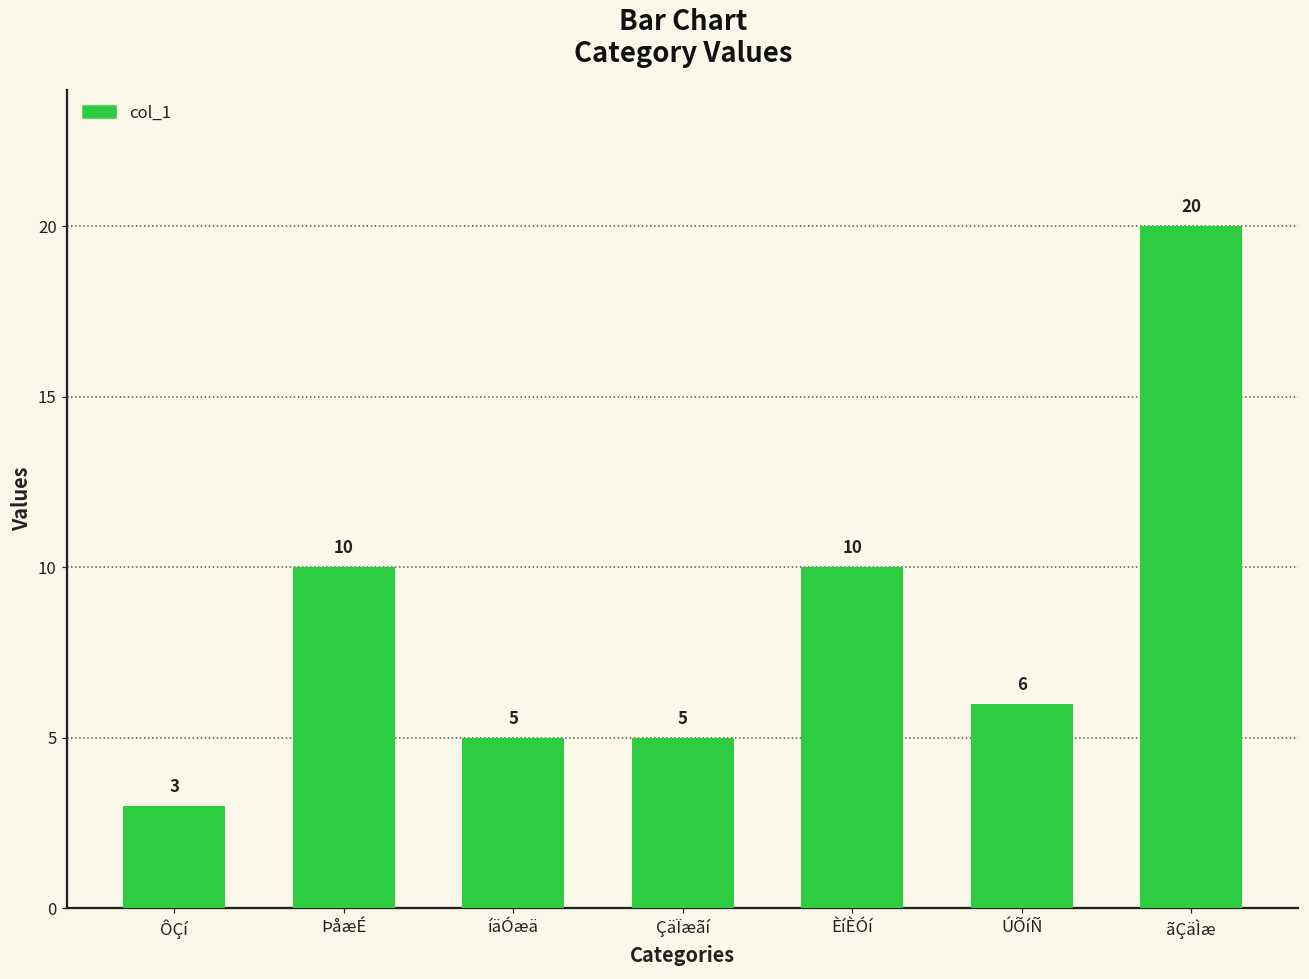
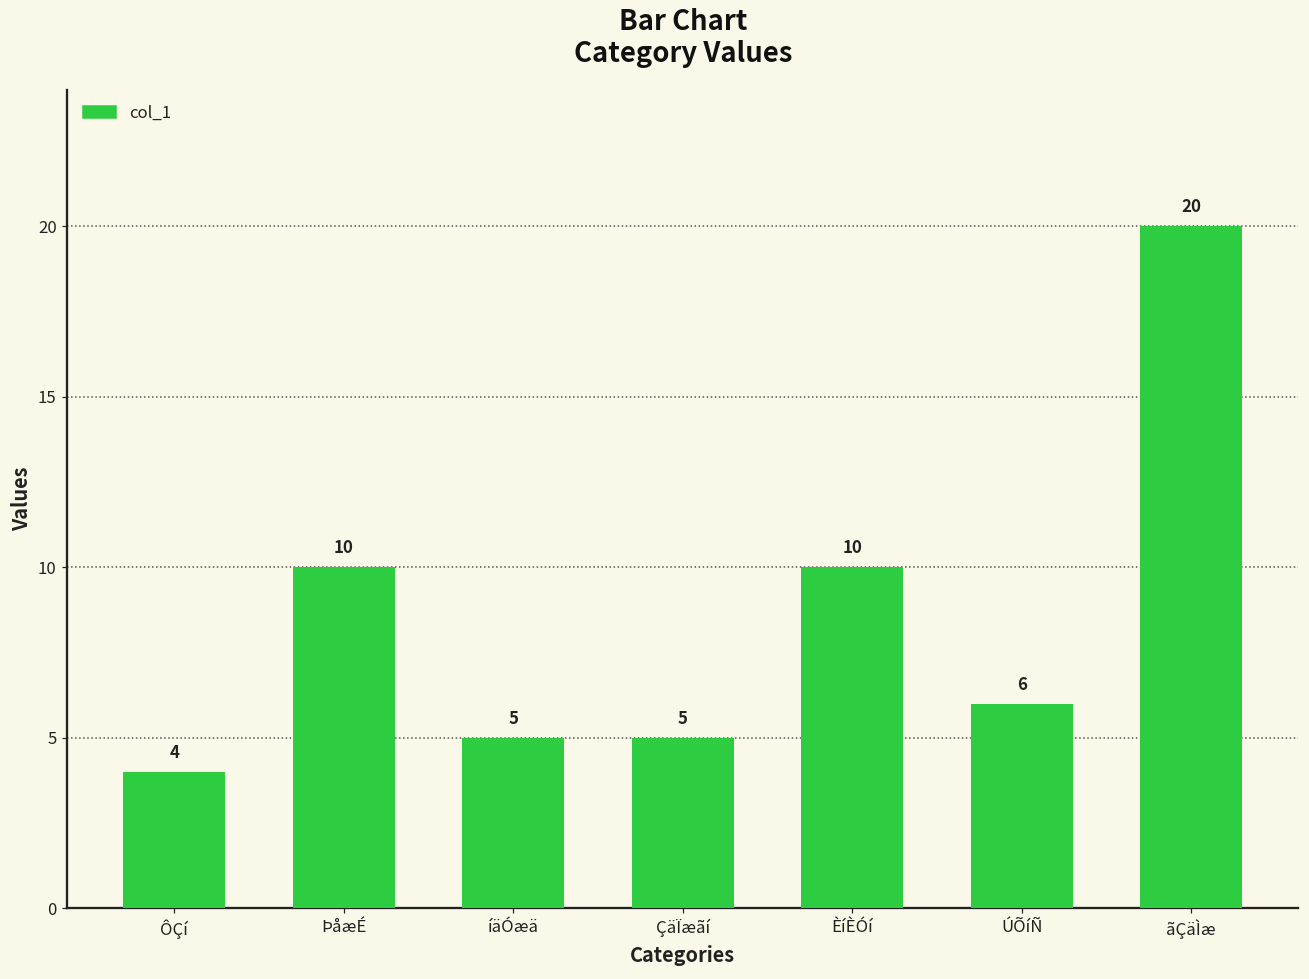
  {
-   "ÔÇí": 3,
+   "ÔÇí": 4,
    "ÞåæÉ": 10,
    "íäÓæä": 5,
    "ÇäÏæãí": 5,
    "ÈíÈÓí": 10,
    "ÚÕíÑ": 6,
    "ãÇäÌæ": 20
  }
